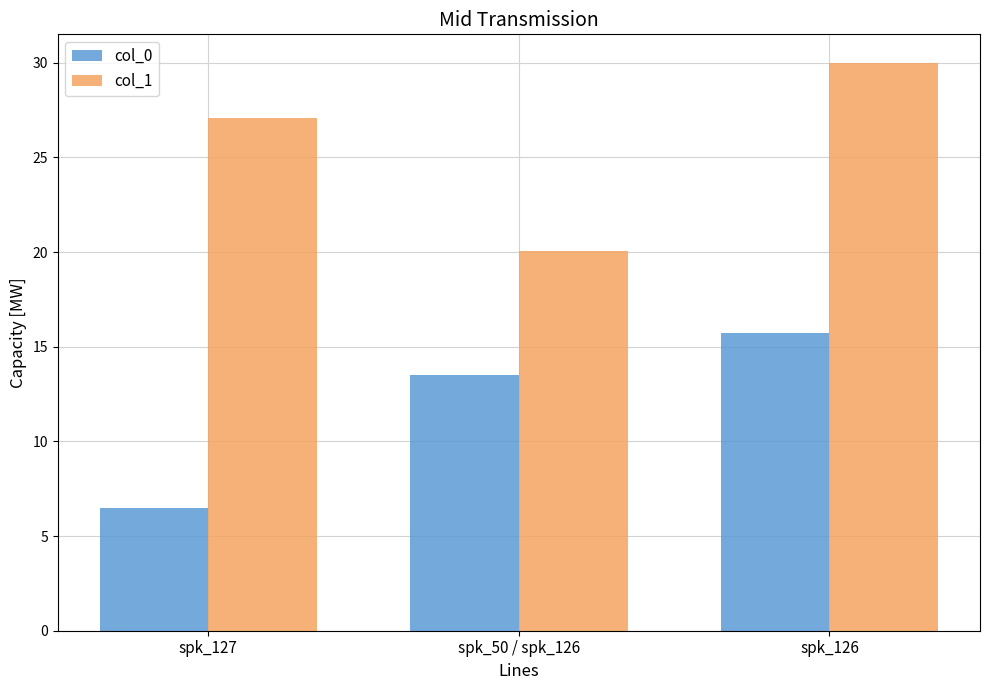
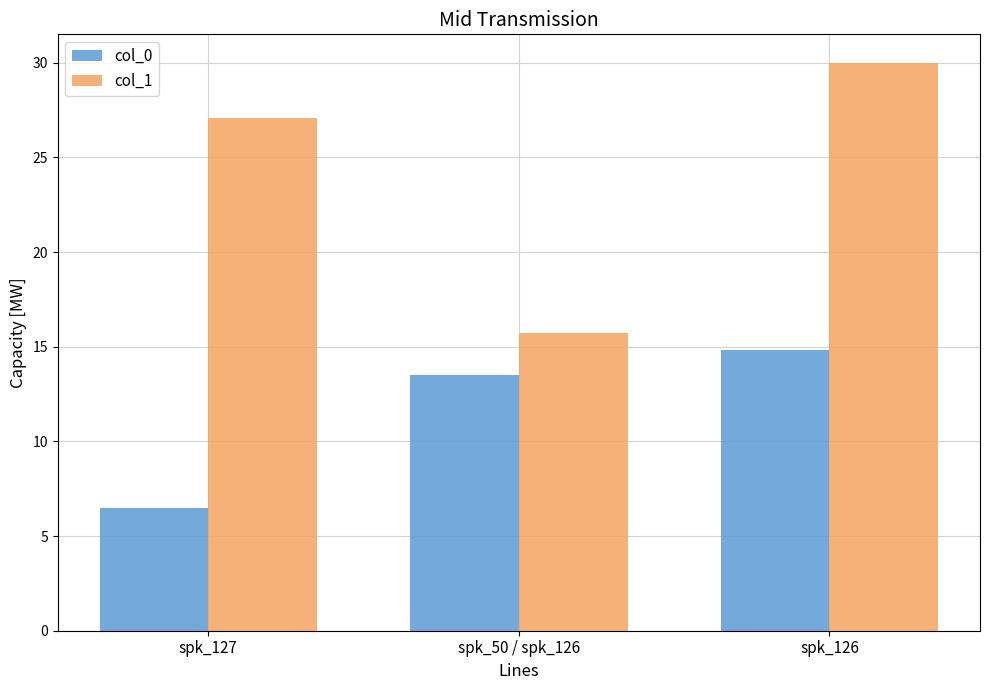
  {
    "col_0": {
      "spk_127": 6.5,
      "spk_50 / spk_126": 13.5,
-     "spk_126": 15.7
+     "spk_126": 14.8
    },
    "col_1": {
      "spk_127": 27.1,
-     "spk_50 / spk_126": 20.0,
+     "spk_50 / spk_126": 15.7,
      "spk_126": 30.0
    }
  }
